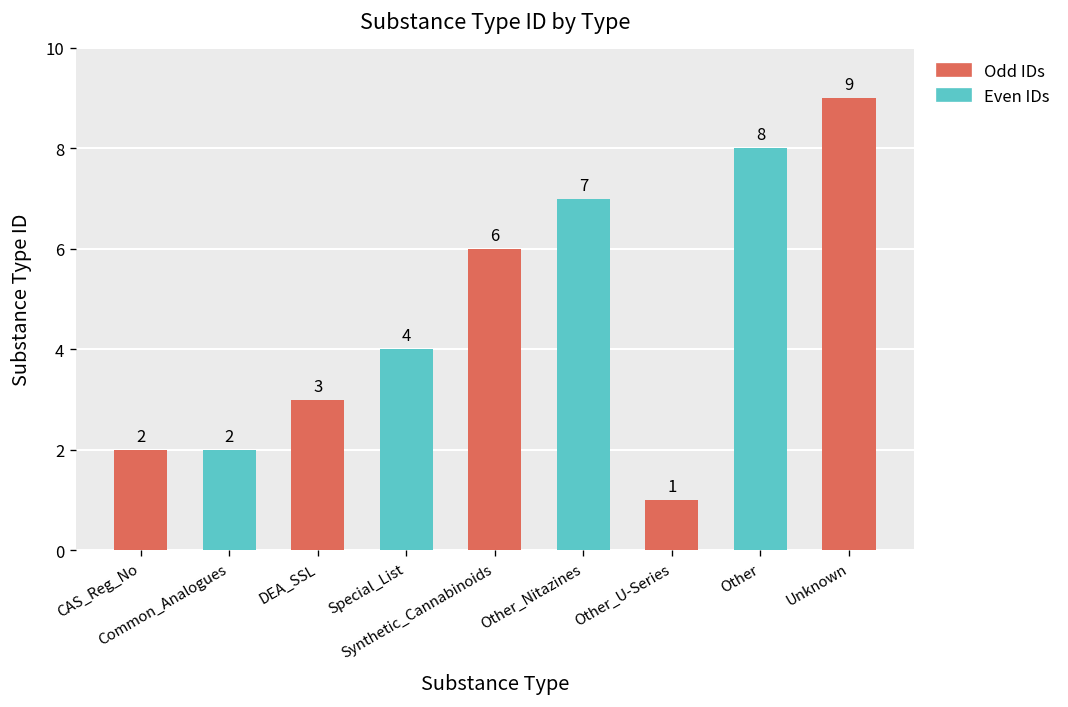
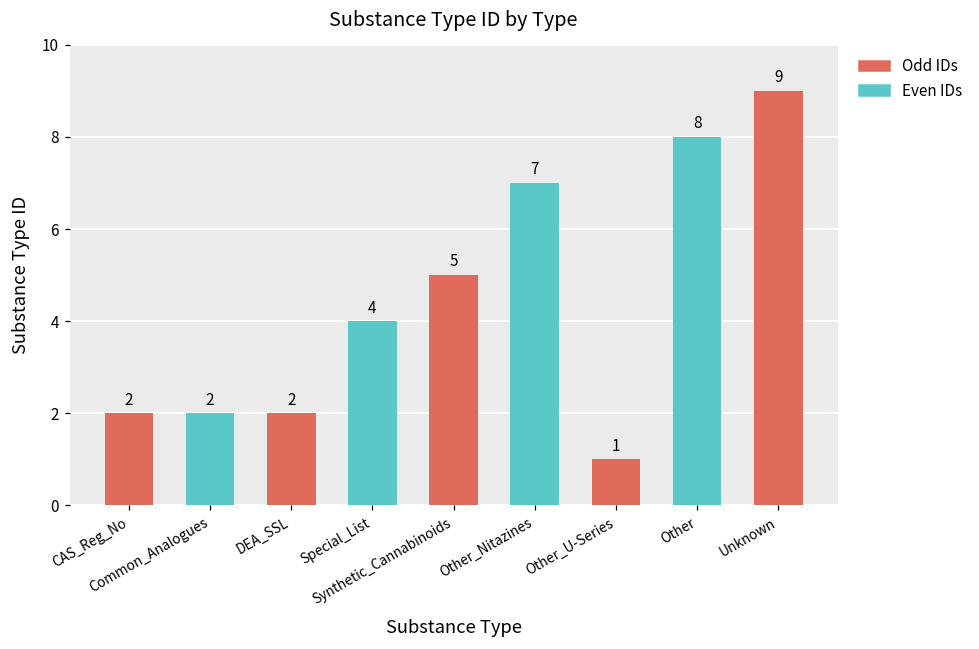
  {
    "CAS_Reg_No": 2,
    "Common_Analogues": 2,
-   "DEA_SSL": 3,
+   "DEA_SSL": 2,
    "Special_List": 4,
-   "Synthetic_Cannabinoids": 6,
+   "Synthetic_Cannabinoids": 5,
    "Other_Nitazines": 7,
    "Other_U-Series": 1,
    "Other": 8,
    "Unknown": 9
  }
